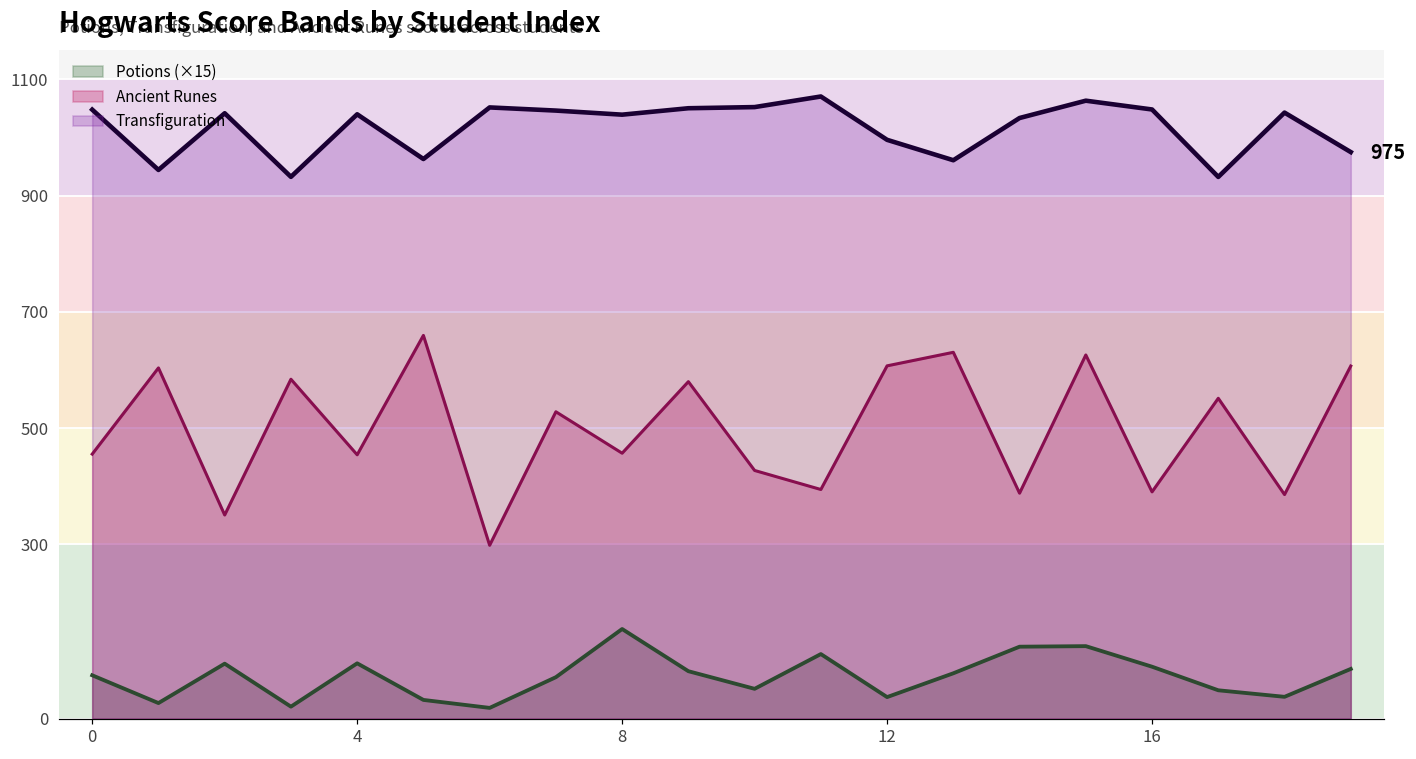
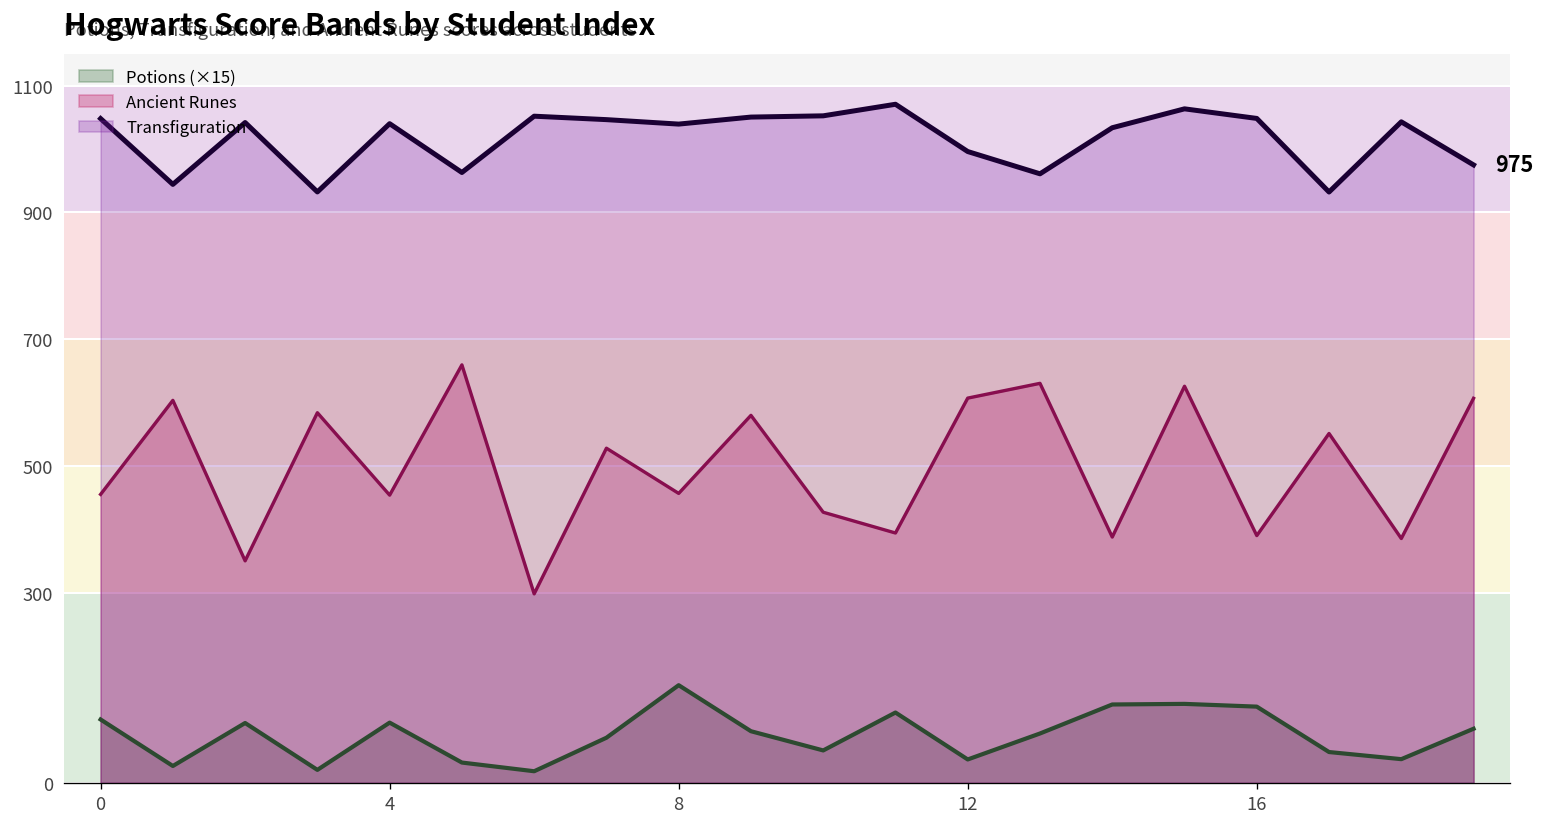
  {
    "Potions (×15)": {
-     "0": 70,
+     "0": 100,
      "4": 100,
      "8": 150,
      "12": 40,
-     "16": 90
+     "16": 120
    }
  }
